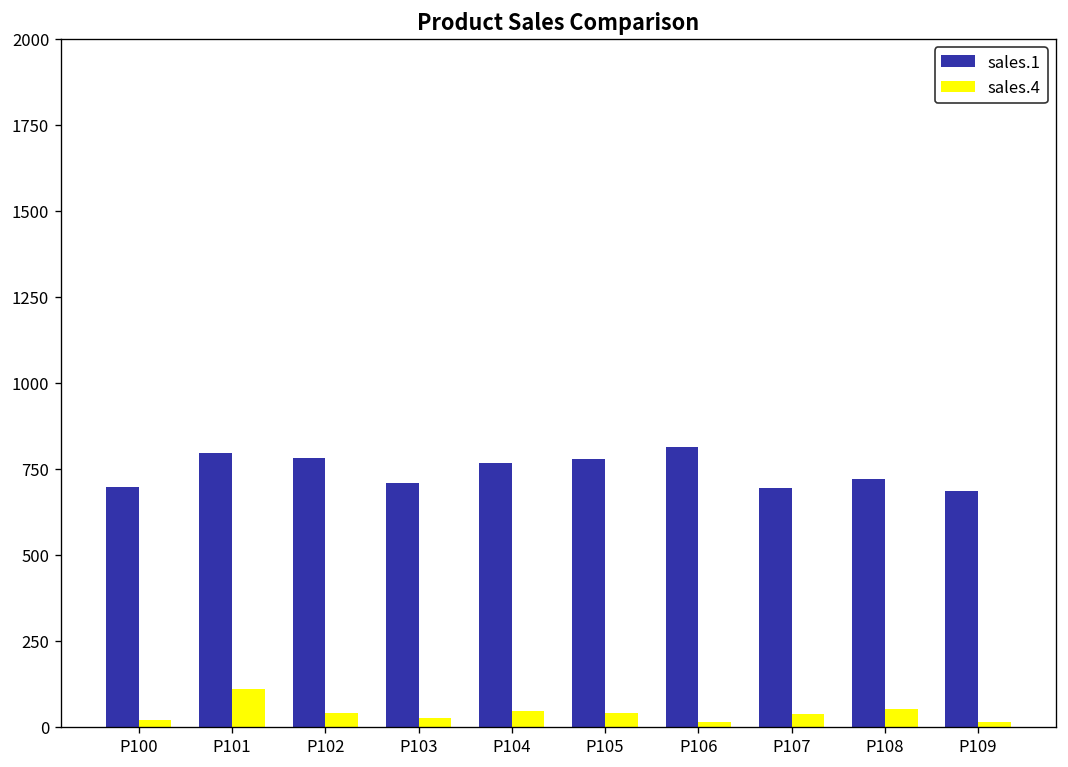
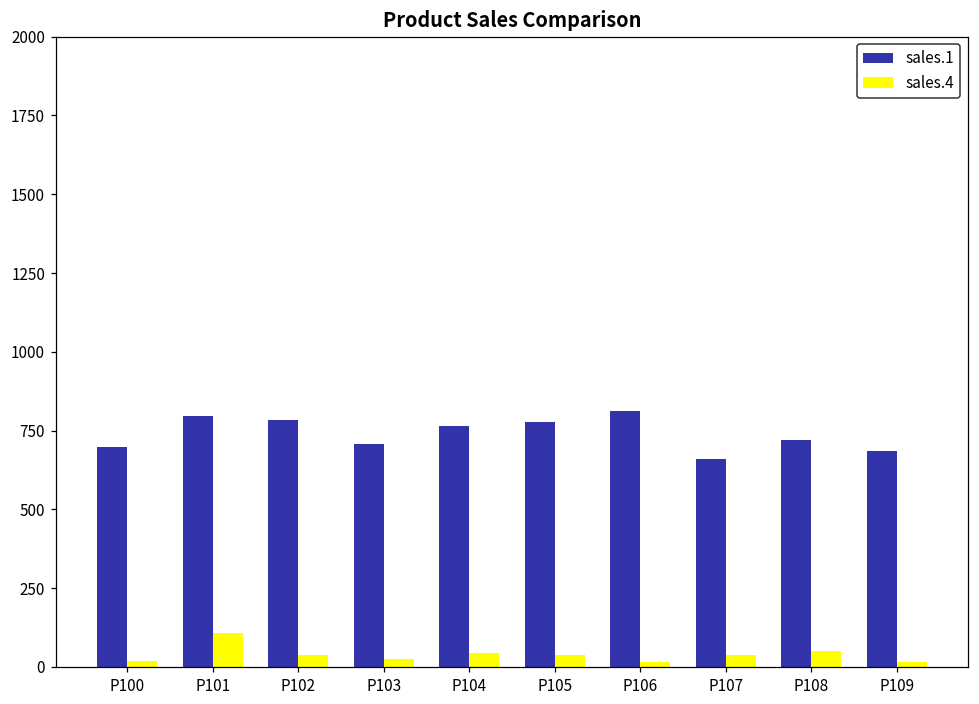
  {
    "sales.1": {
      "P100": 700,
      "P101": 800,
      "P102": 780,
      "P103": 710,
      "P104": 770,
      "P105": 780,
      "P106": 810,
-     "P107": 700,
+     "P107": 660,
      "P108": 720,
      "P109": 690
    },
    "sales.4": {
      "P100": 20,
      "P101": 110,
      "P102": 40,
      "P103": 30,
      "P104": 50,
      "P105": 40,
      "P106": 10,
      "P107": 40,
      "P108": 50,
      "P109": 10
    }
  }
